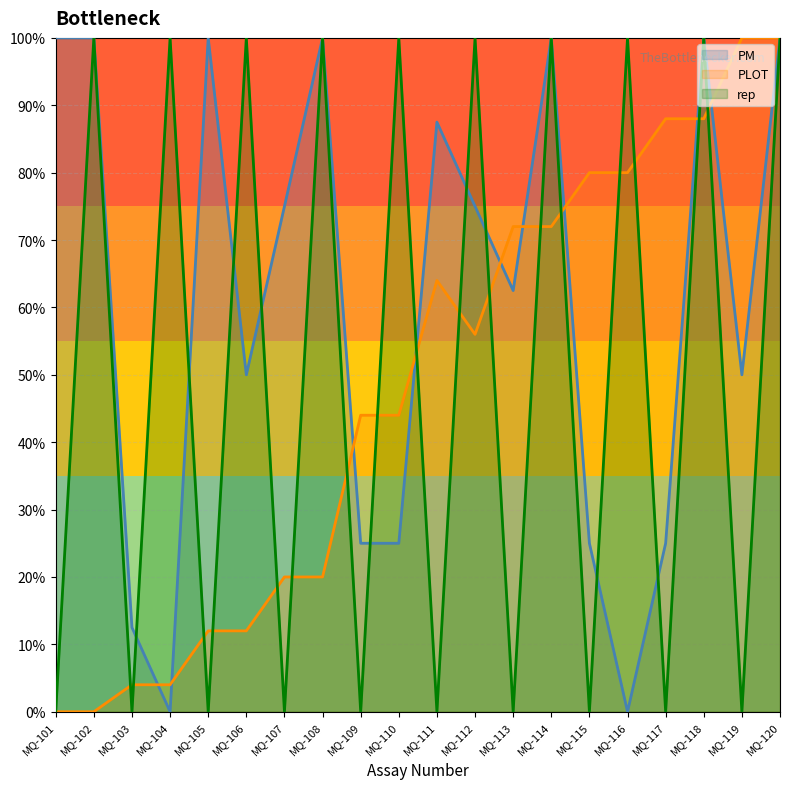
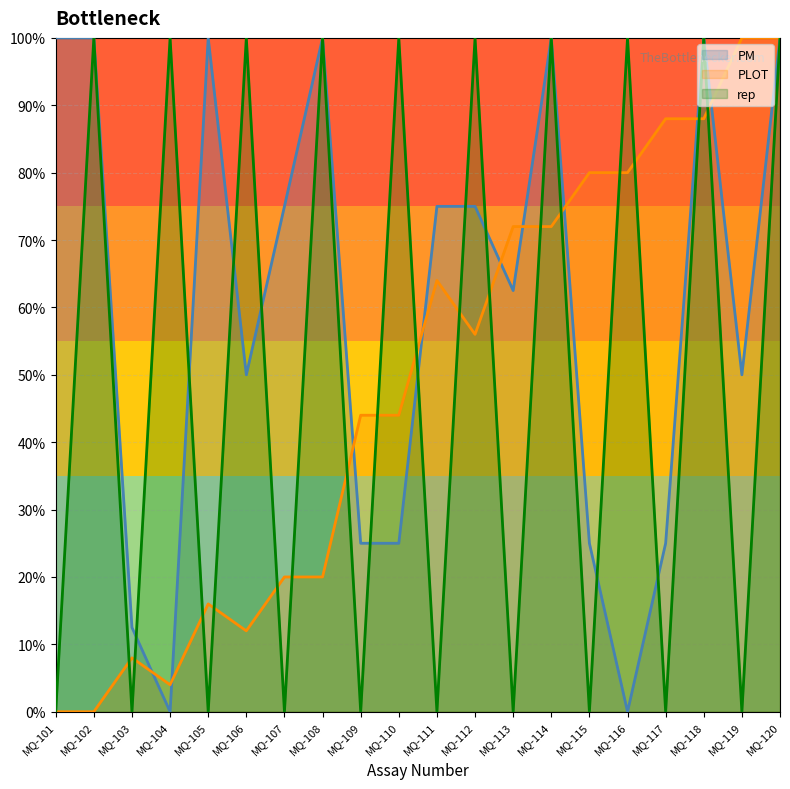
  {
    "PM": {
      "MQ-101": "100%",
      "MQ-103": "13%",
      "MQ-104": "0%",
      "MQ-105": "100%",
      "MQ-106": "50%",
      "MQ-107": "75%",
      "MQ-109": "25%",
      "MQ-110": "25%",
-     "MQ-111": "88%",
+     "MQ-111": "75%",
      "MQ-112": "75%",
      "MQ-113": "63%",
      "MQ-115": "25%",
      "MQ-116": "0%",
      "MQ-117": "25%",
      "MQ-119": "50%"
    },
    "PLOT": {
      "MQ-102": "0%",
-     "MQ-103": "4%",
+     "MQ-103": "8%",
      "MQ-104": "4%",
-     "MQ-105": "12%",
+     "MQ-105": "16%",
      "MQ-106": "12%",
      "MQ-107": "20%",
      "MQ-108": "20%",
      "MQ-109": "44%",
      "MQ-110": "44%",
      "MQ-111": "64%",
      "MQ-112": "56%",
      "MQ-113": "72%",
      "MQ-114": "72%",
      "MQ-115": "80%",
      "MQ-116": "80%",
      "MQ-117": "88%",
      "MQ-118": "88%",
      "MQ-119": "100%"
    },
    "rep": {
      "MQ-103": "0%",
      "MQ-104": "100%",
      "MQ-105": "0%",
      "MQ-106": "100%",
      "MQ-107": "0%",
      "MQ-109": "0%",
      "MQ-110": "100%",
      "MQ-111": "0%",
      "MQ-112": "100%",
      "MQ-113": "0%",
      "MQ-115": "0%",
      "MQ-116": "100%",
      "MQ-117": "0%",
      "MQ-119": "0%"
    }
  }
